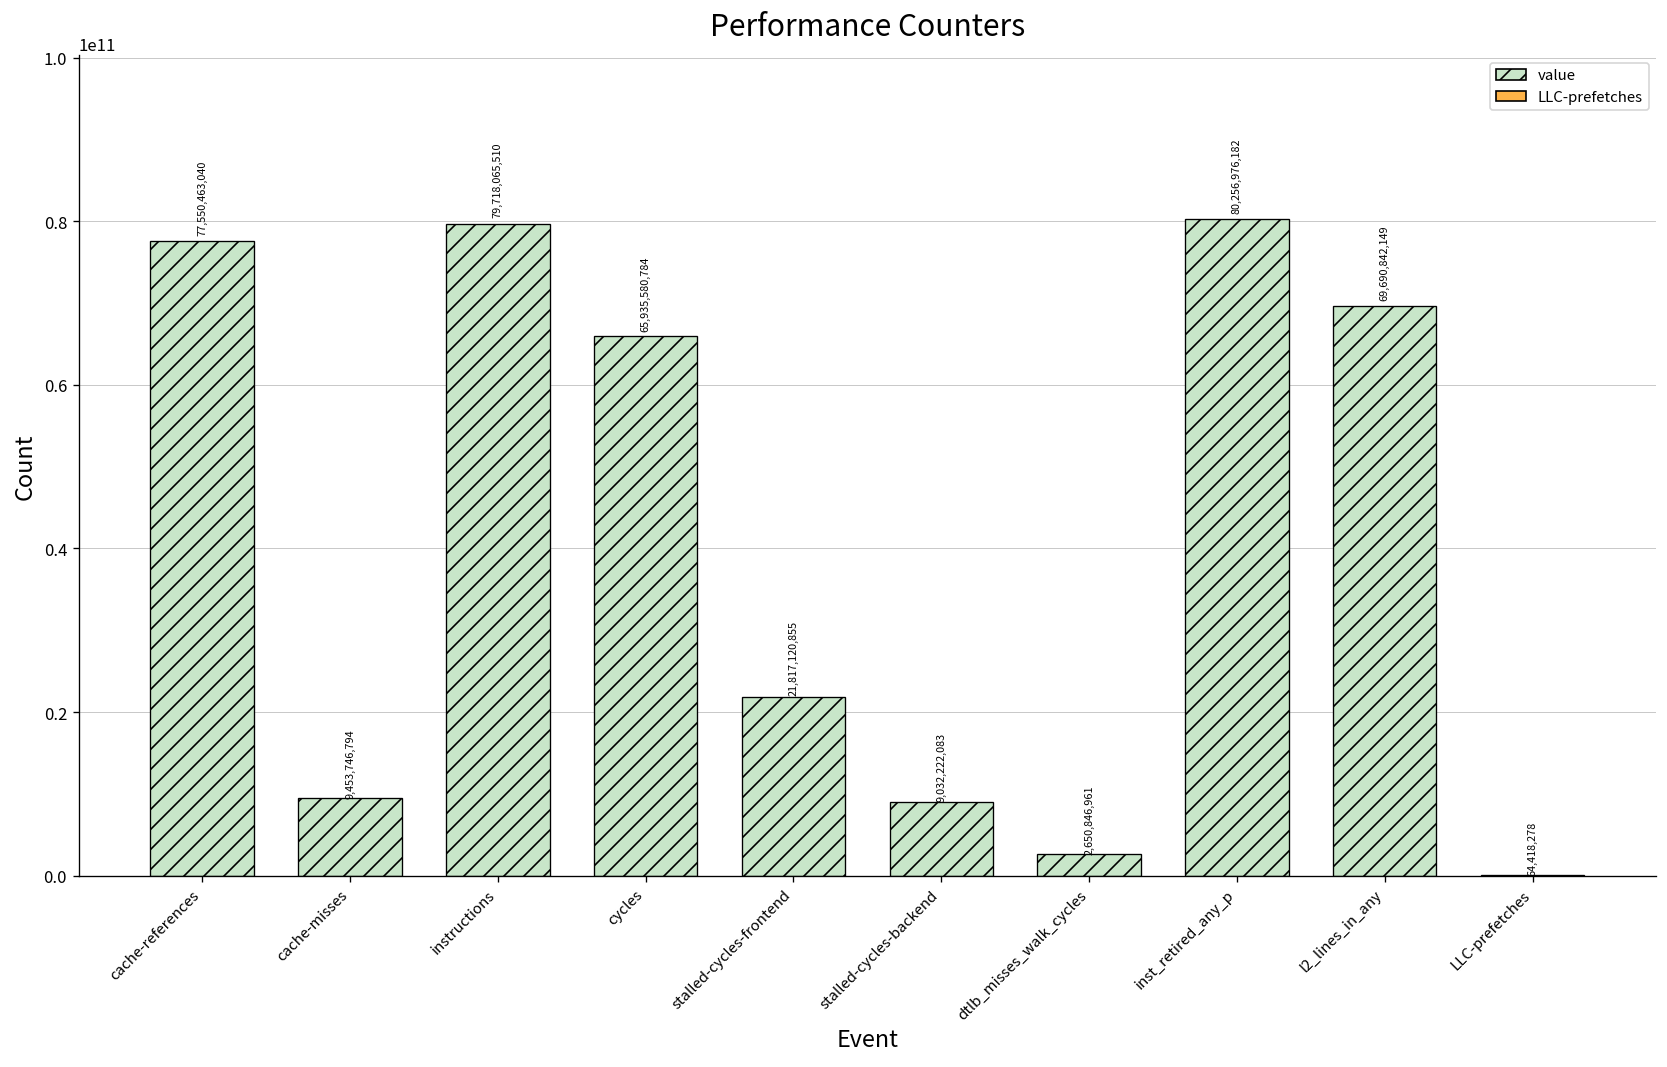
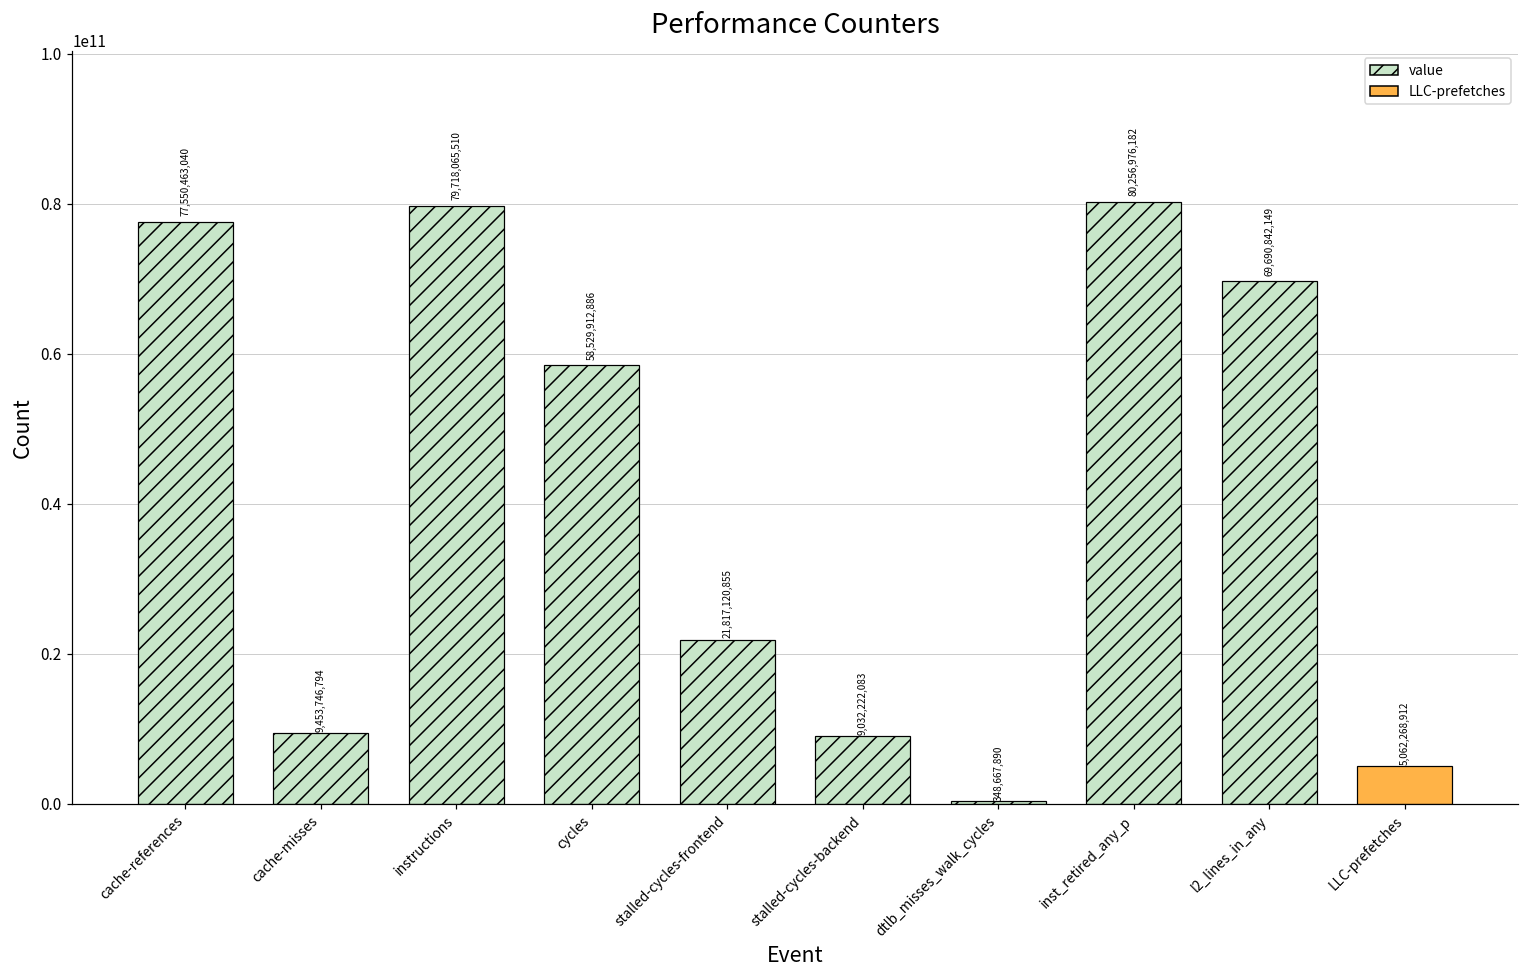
  {
    "cache-references": "77,550,463,040",
    "cache-misses": "9,453,746,794",
    "instructions": "79,718,065,510",
-   "cycles": "65,935,580,784",
+   "cycles": "58,529,912,886",
    "stalled-cycles-frontend": "21,817,120,855",
    "stalled-cycles-backend": "9,032,222,083",
-   "dtlb_misses_walk_cycles": "2,650,846,961",
+   "dtlb_misses_walk_cycles": "348,667,890",
    "inst_retired_any_p": "80,256,976,182",
    "l2_lines_in_any": "69,690,842,149",
-   "LLC-prefetches": "64,418,278"
+   "LLC-prefetches": "5,062,268,912"
  }
